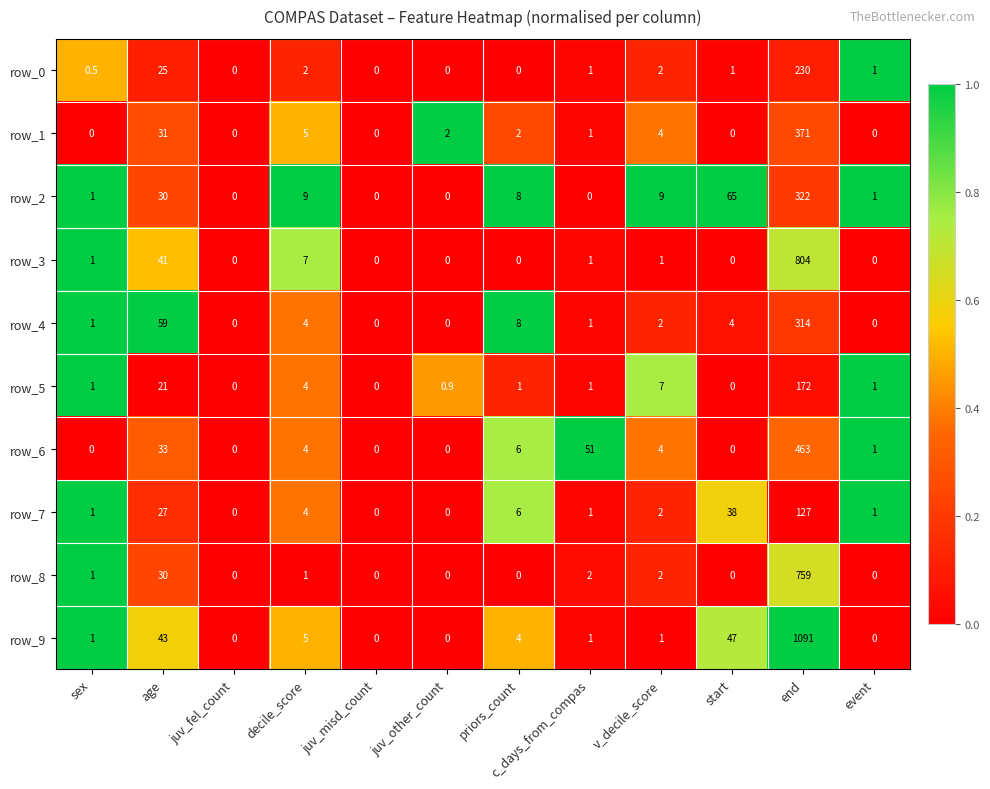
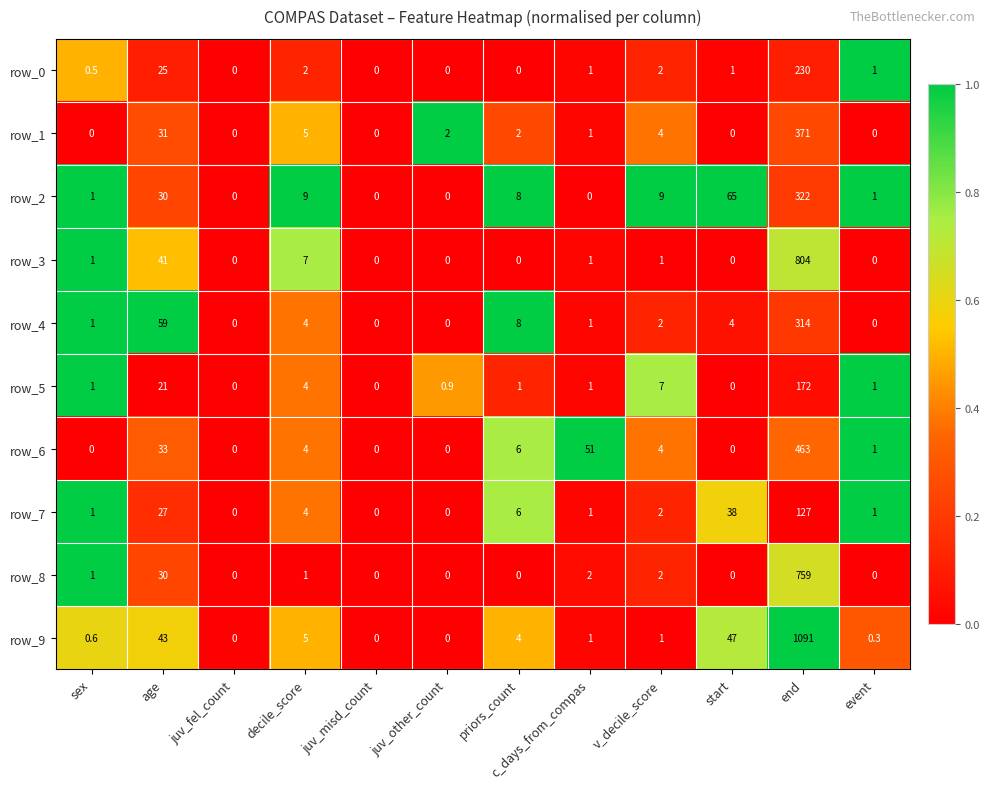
  {
    "row_0": {
      "sex": 0.5,
      "age": 25,
      "juv_fel_count": 0,
      "decile_score": 2,
      "juv_misd_count": 0,
      "juv_other_count": 0,
      "priors_count": 0,
      "c_days_from_compas": 1,
      "v_decile_score": 2,
      "start": 1,
      "end": 230,
      "event": 1
    },
    "row_1": {
      "sex": 0,
      "age": 31,
      "juv_fel_count": 0,
      "decile_score": 5,
      "juv_misd_count": 0,
      "juv_other_count": 2,
      "priors_count": 2,
      "c_days_from_compas": 1,
      "v_decile_score": 4,
      "start": 0,
      "end": 371,
      "event": 0
    },
    "row_2": {
      "sex": 1,
      "age": 30,
      "juv_fel_count": 0,
      "decile_score": 9,
      "juv_misd_count": 0,
      "juv_other_count": 0,
      "priors_count": 8,
      "c_days_from_compas": 0,
      "v_decile_score": 9,
      "start": 65,
      "end": 322,
      "event": 1
    },
    "row_3": {
      "sex": 1,
      "age": 41,
      "juv_fel_count": 0,
      "decile_score": 7,
      "juv_misd_count": 0,
      "juv_other_count": 0,
      "priors_count": 0,
      "c_days_from_compas": 1,
      "v_decile_score": 1,
      "start": 0,
      "end": 804,
      "event": 0
    },
    "row_4": {
      "sex": 1,
      "age": 59,
      "juv_fel_count": 0,
      "decile_score": 4,
      "juv_misd_count": 0,
      "juv_other_count": 0,
      "priors_count": 8,
      "c_days_from_compas": 1,
      "v_decile_score": 2,
      "start": 4,
      "end": 314,
      "event": 0
    },
    "row_5": {
      "sex": 1,
      "age": 21,
      "juv_fel_count": 0,
      "decile_score": 4,
      "juv_misd_count": 0,
      "juv_other_count": 0.9,
      "priors_count": 1,
      "c_days_from_compas": 1,
      "v_decile_score": 7,
      "start": 0,
      "end": 172,
      "event": 1
    },
    "row_6": {
      "sex": 0,
      "age": 33,
      "juv_fel_count": 0,
      "decile_score": 4,
      "juv_misd_count": 0,
      "juv_other_count": 0,
      "priors_count": 6,
      "c_days_from_compas": 51,
      "v_decile_score": 4,
      "start": 0,
      "end": 463,
      "event": 1
    },
    "row_7": {
      "sex": 1,
      "age": 27,
      "juv_fel_count": 0,
      "decile_score": 4,
      "juv_misd_count": 0,
      "juv_other_count": 0,
      "priors_count": 6,
      "c_days_from_compas": 1,
      "v_decile_score": 2,
      "start": 38,
      "end": 127,
      "event": 1
    },
    "row_8": {
      "sex": 1,
      "age": 30,
      "juv_fel_count": 0,
      "decile_score": 1,
      "juv_misd_count": 0,
      "juv_other_count": 0,
      "priors_count": 0,
      "c_days_from_compas": 2,
      "v_decile_score": 2,
      "start": 0,
      "end": 759,
      "event": 0
    },
    "row_9": {
-     "sex": 1,
+     "sex": 0.6,
      "age": 43,
      "juv_fel_count": 0,
      "decile_score": 5,
      "juv_misd_count": 0,
      "juv_other_count": 0,
      "priors_count": 4,
      "c_days_from_compas": 1,
      "v_decile_score": 1,
      "start": 47,
      "end": 1091,
-     "event": 0
+     "event": 0.3
    }
  }
